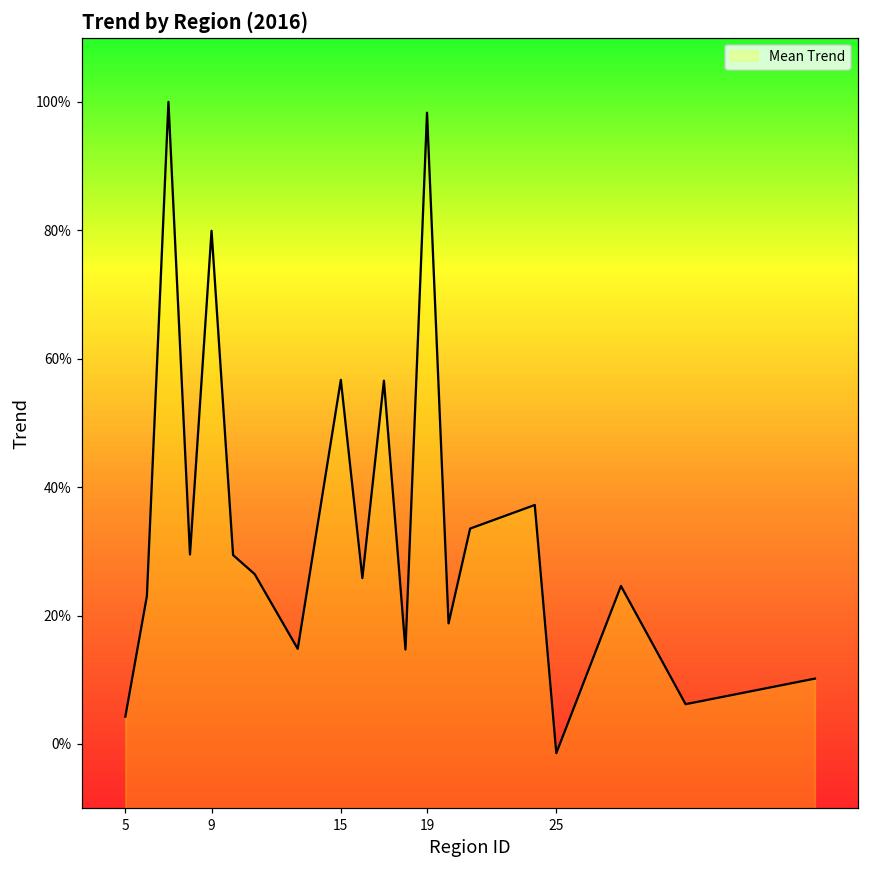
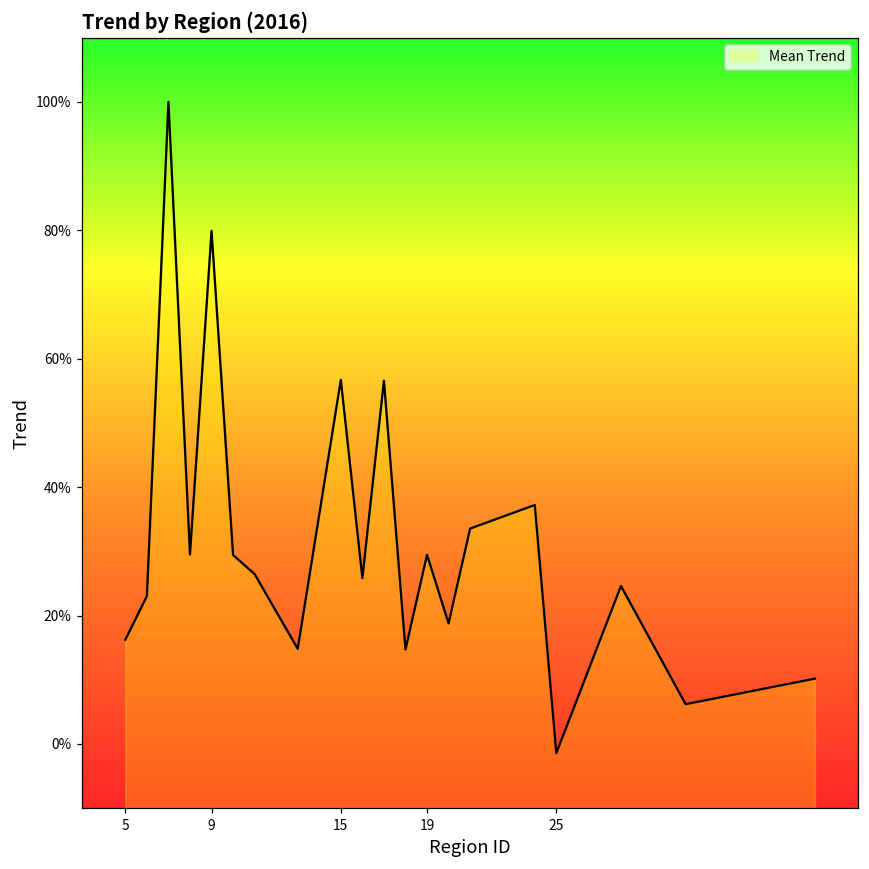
  {
-   "5": "4%",
+   "5": "16%",
    "9": "80%",
    "15": "57%",
-   "19": "98%",
+   "19": "29%",
    "25": "-1%"
  }
